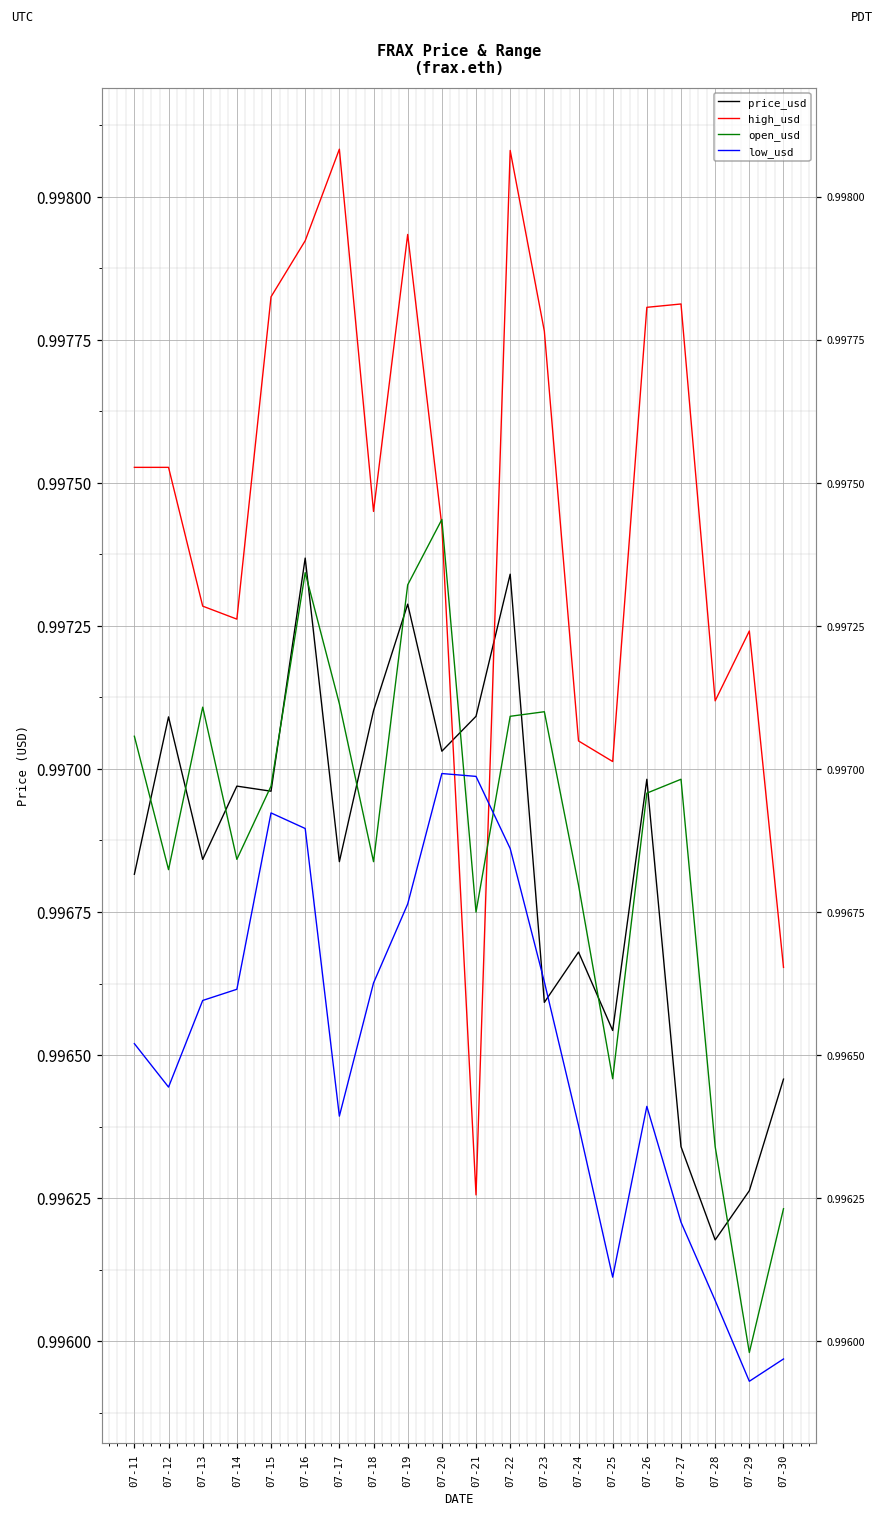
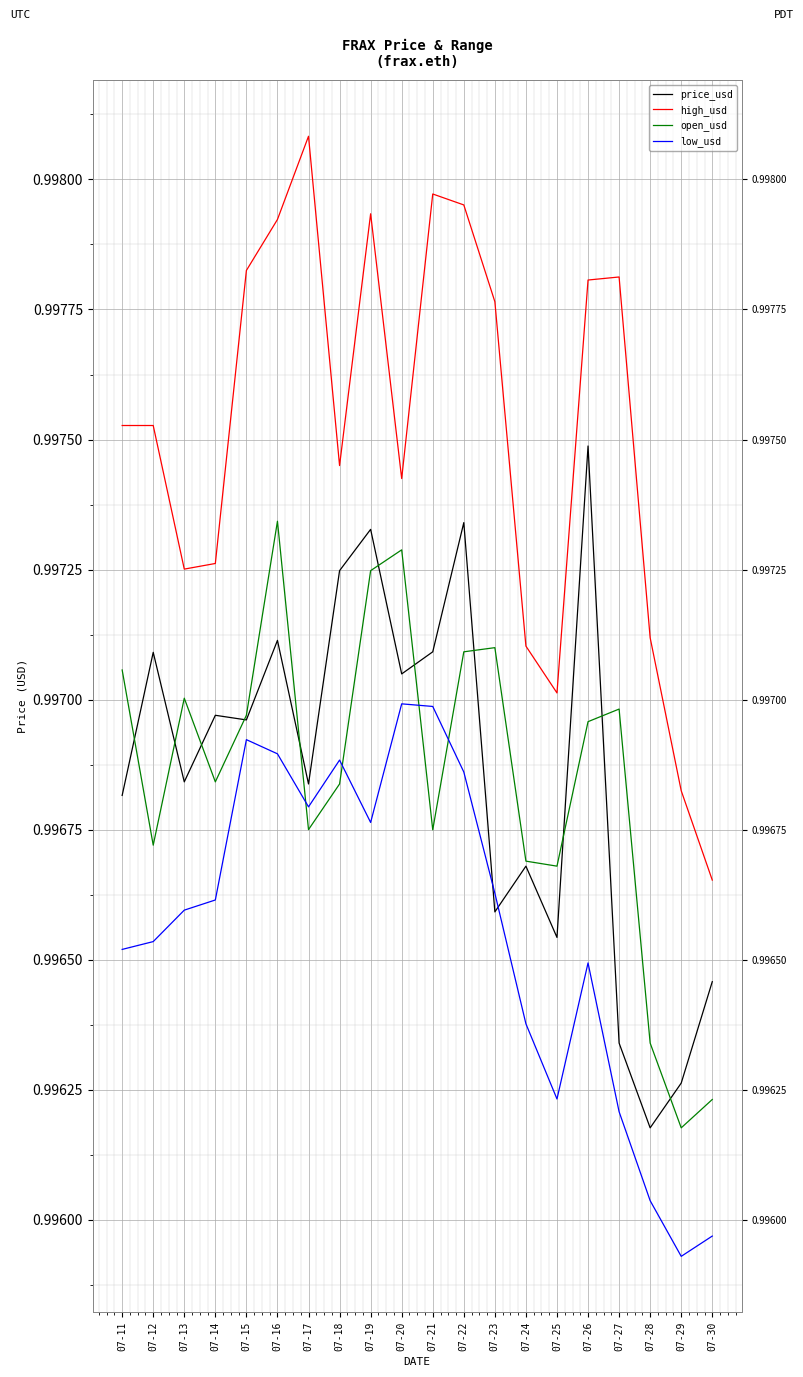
  {
    "price_usd": {
      "07-11": 0.99682,
      "07-12": 0.99709,
      "07-13": 0.99684,
      "07-14": 0.99697,
      "07-15": 0.99696,
-     "07-16": 0.99737,
+     "07-16": 0.99711,
      "07-17": 0.99684,
-     "07-18": 0.99710,
-     "07-19": 0.99729,
-     "07-20": 0.99703,
+     "07-18": 0.99725,
+     "07-19": 0.99733,
+     "07-20": 0.99705,
      "07-21": 0.99709,
      "07-22": 0.99734,
      "07-23": 0.99659,
      "07-24": 0.99668,
      "07-25": 0.99654,
-     "07-26": 0.99698,
+     "07-26": 0.99749,
      "07-27": 0.99634,
      "07-28": 0.99618,
      "07-29": 0.99626,
      "07-30": 0.99646
    },
    "high_usd": {
      "07-11": 0.99753,
      "07-12": 0.99753,
-     "07-13": 0.99728,
+     "07-13": 0.99725,
      "07-14": 0.99726,
      "07-15": 0.99783,
      "07-16": 0.99792,
      "07-17": 0.99808,
      "07-18": 0.99745,
      "07-19": 0.99793,
      "07-20": 0.99743,
-     "07-21": 0.99626,
-     "07-22": 0.99808,
+     "07-21": 0.99797,
+     "07-22": 0.99795,
      "07-23": 0.99777,
-     "07-24": 0.99705,
+     "07-24": 0.99710,
      "07-25": 0.99701,
      "07-26": 0.99781,
      "07-27": 0.99781,
      "07-28": 0.99712,
-     "07-29": 0.99724,
+     "07-29": 0.99682,
      "07-30": 0.99665
    },
    "open_usd": {
      "07-11": 0.99706,
-     "07-12": 0.99682,
-     "07-13": 0.99711,
+     "07-12": 0.99672,
+     "07-13": 0.99700,
      "07-14": 0.99684,
      "07-15": 0.99697,
      "07-16": 0.99734,
-     "07-17": 0.99711,
+     "07-17": 0.99675,
      "07-18": 0.99684,
-     "07-19": 0.99732,
-     "07-20": 0.99744,
+     "07-19": 0.99725,
+     "07-20": 0.99729,
      "07-21": 0.99675,
      "07-22": 0.99709,
      "07-23": 0.99710,
-     "07-24": 0.99680,
-     "07-25": 0.99646,
+     "07-24": 0.99669,
+     "07-25": 0.99668,
      "07-26": 0.99696,
      "07-27": 0.99698,
      "07-28": 0.99634,
-     "07-29": 0.99598,
+     "07-29": 0.99618,
      "07-30": 0.99623
    },
    "low_usd": {
      "07-11": 0.99652,
-     "07-12": 0.99644,
+     "07-12": 0.99654,
      "07-13": 0.99660,
      "07-14": 0.99661,
      "07-15": 0.99692,
      "07-16": 0.99690,
-     "07-17": 0.99639,
-     "07-18": 0.99663,
+     "07-17": 0.99679,
+     "07-18": 0.99688,
      "07-19": 0.99676,
      "07-20": 0.99699,
      "07-21": 0.99699,
      "07-22": 0.99686,
      "07-23": 0.99663,
      "07-24": 0.99638,
-     "07-25": 0.99611,
-     "07-26": 0.99641,
+     "07-25": 0.99623,
+     "07-26": 0.99649,
      "07-27": 0.99621,
-     "07-28": 0.99607,
+     "07-28": 0.99604,
      "07-29": 0.99593,
      "07-30": 0.99597
    }
  }
